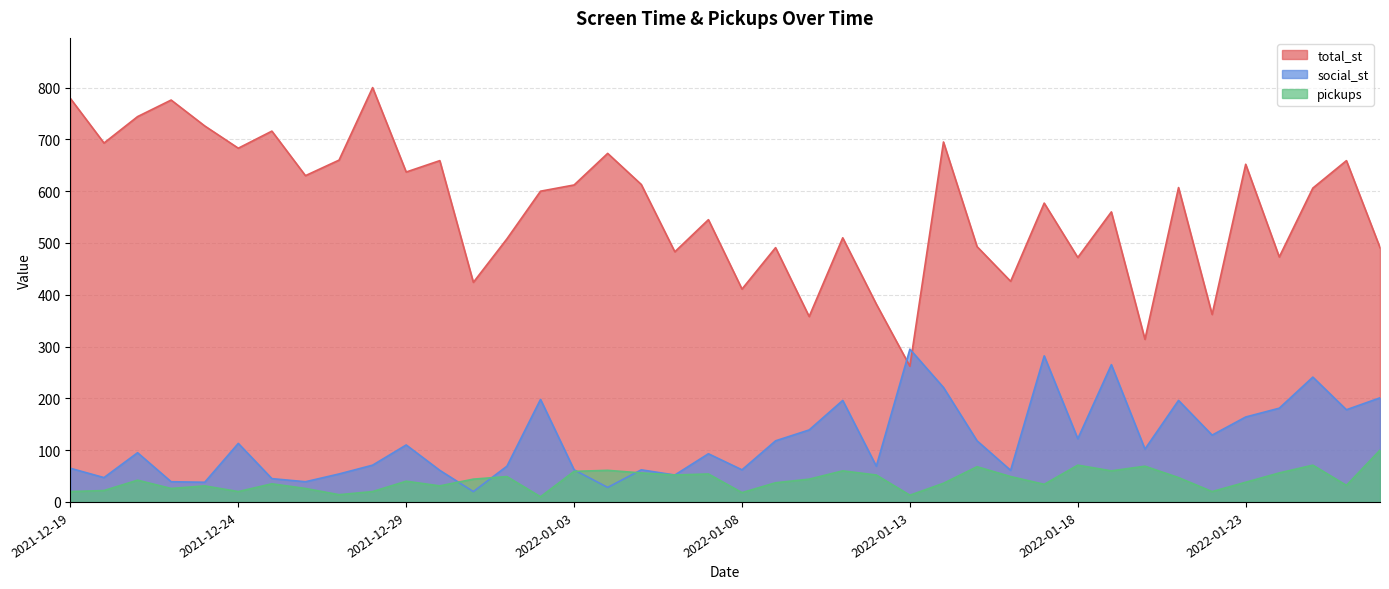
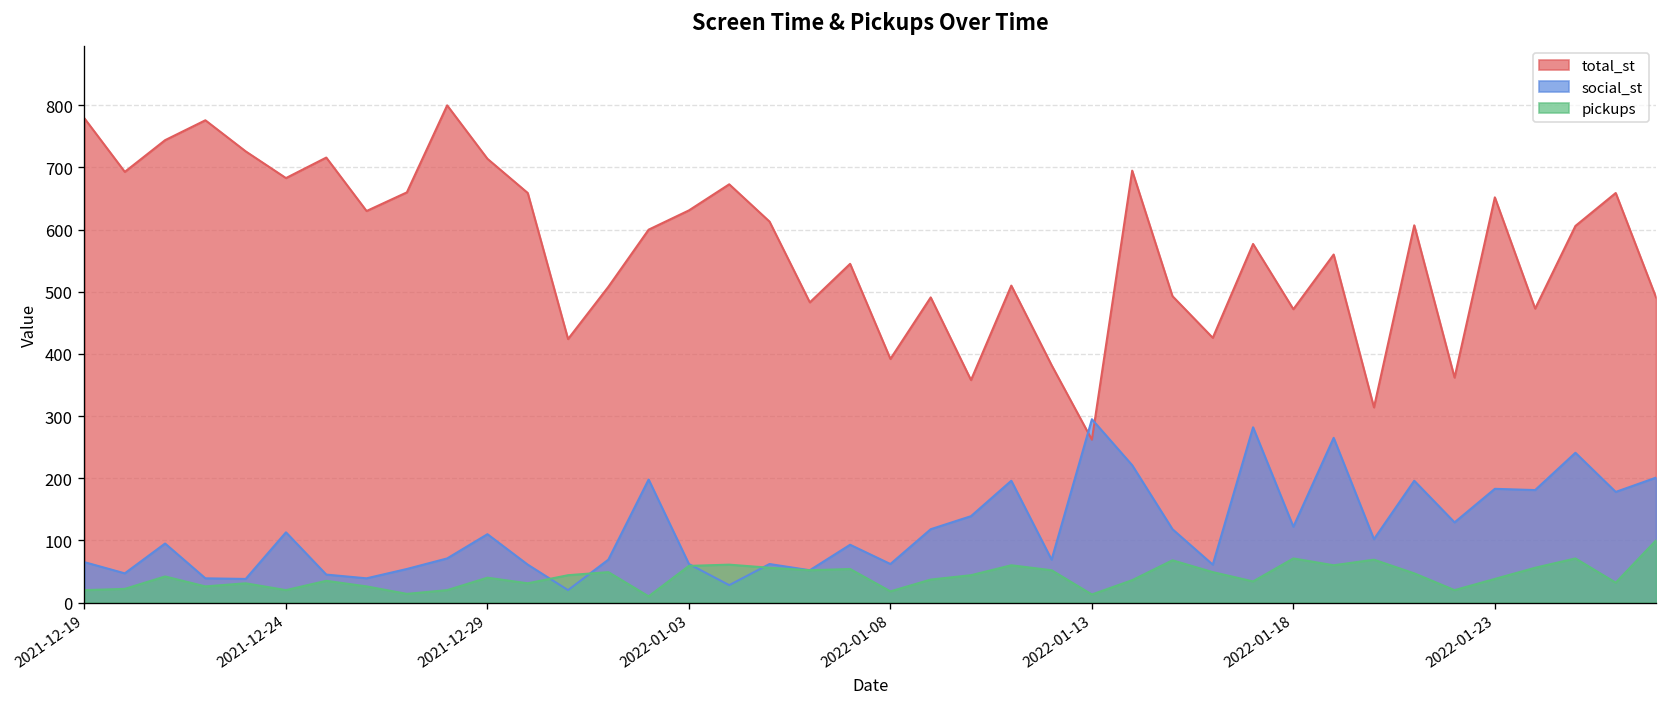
  {
    "total_st": {
      "2021-12-19": 780,
      "2021-12-24": 680,
-     "2021-12-29": 640,
-     "2022-01-03": 610,
-     "2022-01-08": 410,
+     "2021-12-29": 710,
+     "2022-01-03": 630,
+     "2022-01-08": 390,
      "2022-01-13": 260,
      "2022-01-18": 470,
      "2022-01-23": 650
    },
    "social_st": {
      "2021-12-19": 70,
      "2021-12-24": 110,
      "2021-12-29": 110,
      "2022-01-08": 60,
      "2022-01-13": 300,
      "2022-01-18": 120,
-     "2022-01-23": 160
+     "2022-01-23": 180
    },
    "pickups": {
      "2021-12-19": 20,
      "2021-12-24": 20,
      "2021-12-29": 40,
      "2022-01-08": 20,
      "2022-01-13": 10,
      "2022-01-18": 70,
      "2022-01-23": 40
    }
  }
